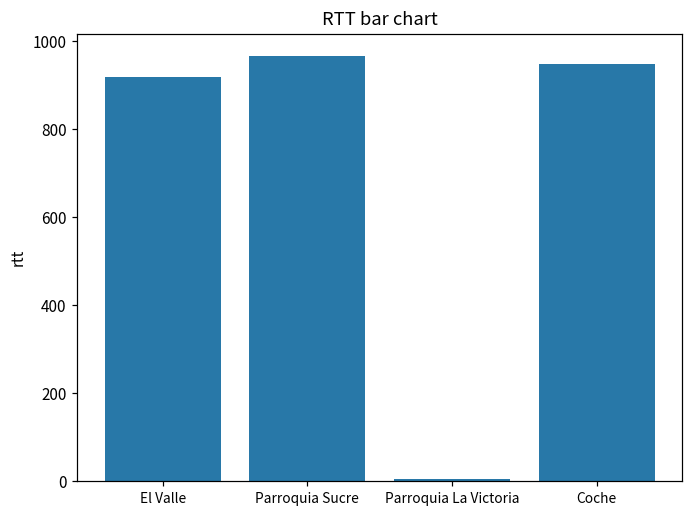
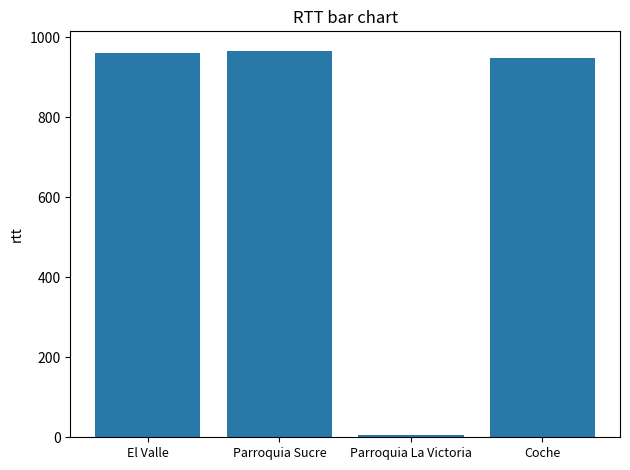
  {
-   "El Valle": 920,
+   "El Valle": 960,
    "Parroquia Sucre": 970,
    "Coche": 950
  }
